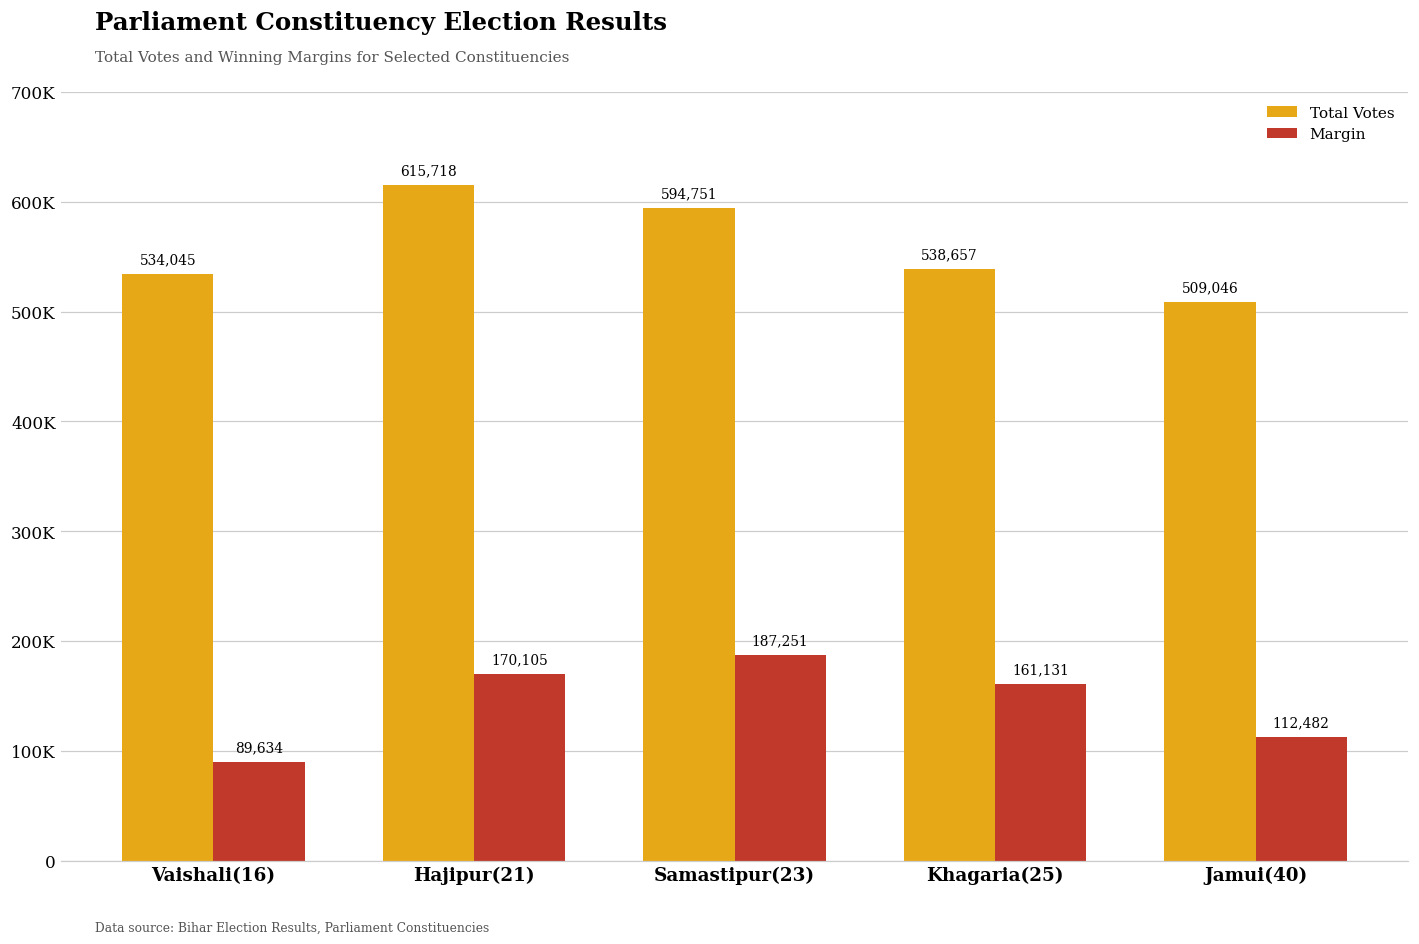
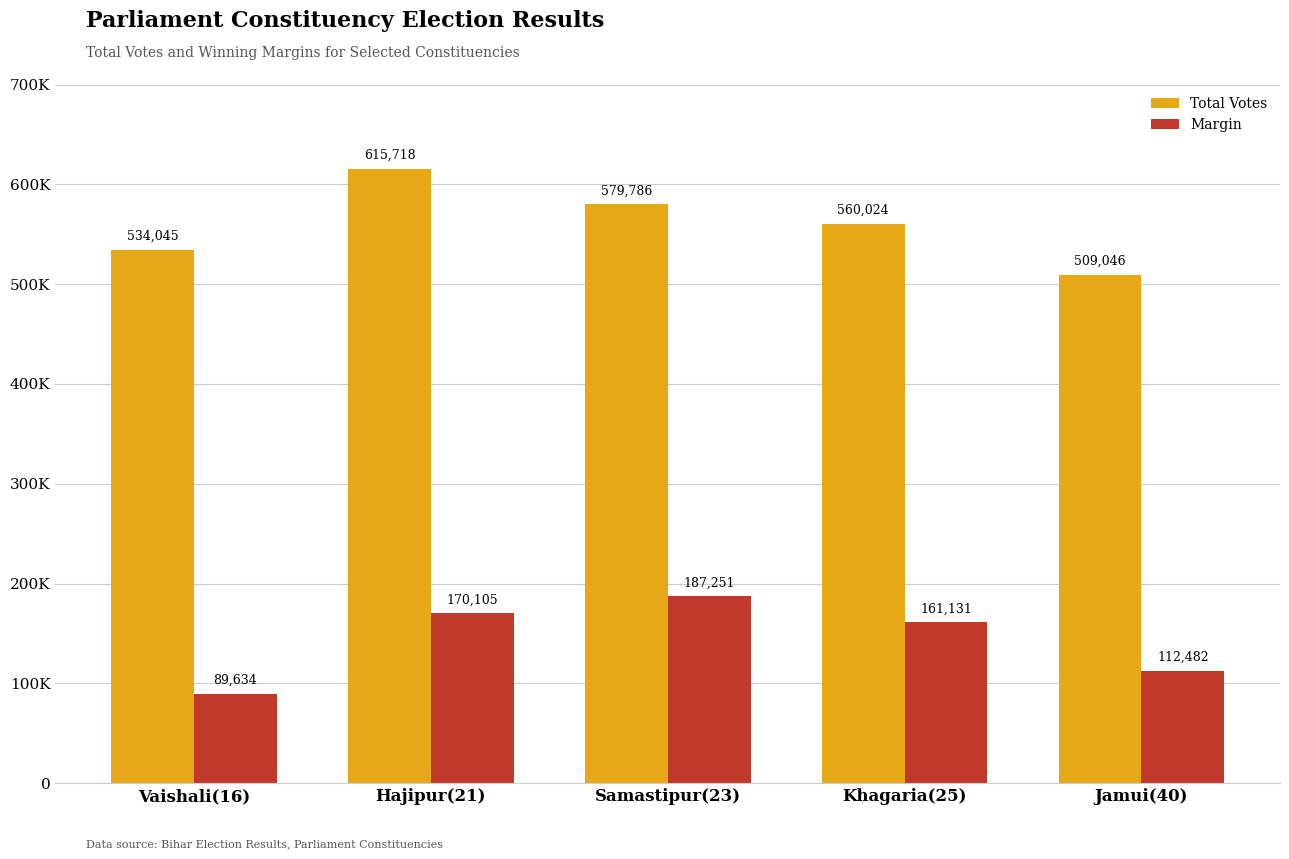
  {
    "Total Votes": {
      "Vaishali(16)": "534,045",
      "Hajipur(21)": "615,718",
-     "Samastipur(23)": "594,751",
-     "Khagaria(25)": "538,657",
+     "Samastipur(23)": "579,786",
+     "Khagaria(25)": "560,024",
      "Jamui(40)": "509,046"
    },
    "Margin": {
      "Vaishali(16)": "89,634",
      "Hajipur(21)": "170,105",
      "Samastipur(23)": "187,251",
      "Khagaria(25)": "161,131",
      "Jamui(40)": "112,482"
    }
  }
